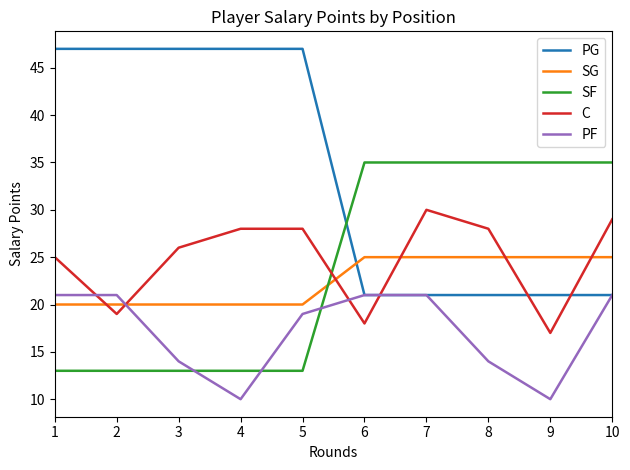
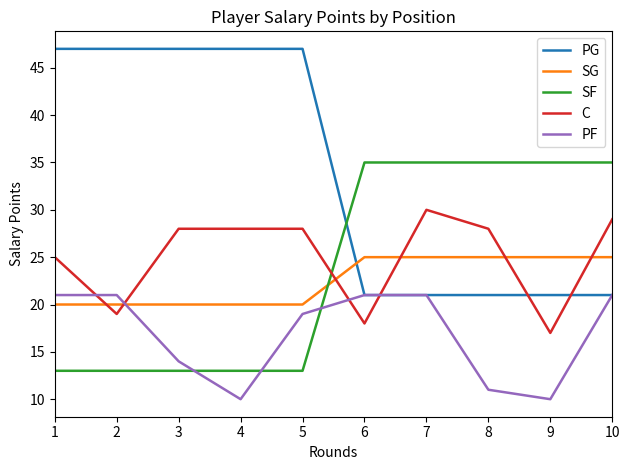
  {
    "PG": {
      "1": 47,
      "2": 47,
      "3": 47,
      "4": 47,
      "5": 47,
      "8": 21,
      "9": 21
    },
    "SG": {
      "1": 20,
      "2": 20,
      "3": 20,
      "4": 20,
      "5": 20,
      "6": 25,
      "7": 25,
      "8": 25,
      "9": 25,
      "10": 25
    },
    "SF": {
      "1": 13,
      "2": 13,
      "3": 13,
      "4": 13,
      "5": 13,
      "6": 35,
      "7": 35,
      "8": 35,
      "9": 35,
      "10": 35
    },
    "C": {
      "1": 25,
      "2": 19,
-     "3": 26,
+     "3": 28,
      "4": 28,
      "5": 28,
      "6": 18,
      "7": 30,
      "8": 28,
      "9": 17,
      "10": 29
    },
    "PF": {
      "1": 21,
      "2": 21,
      "3": 14,
      "4": 10,
      "5": 19,
-     "8": 14,
+     "8": 11,
      "9": 10
    }
  }
